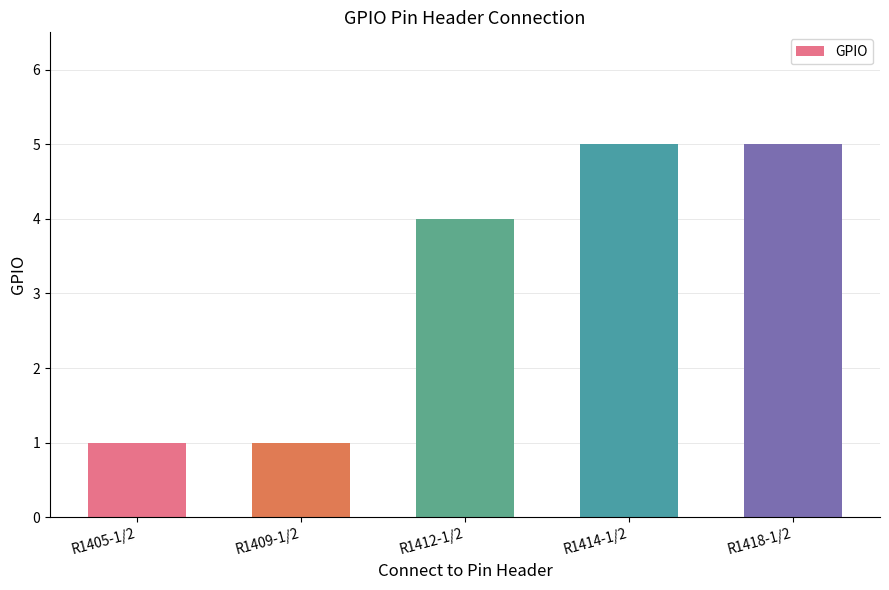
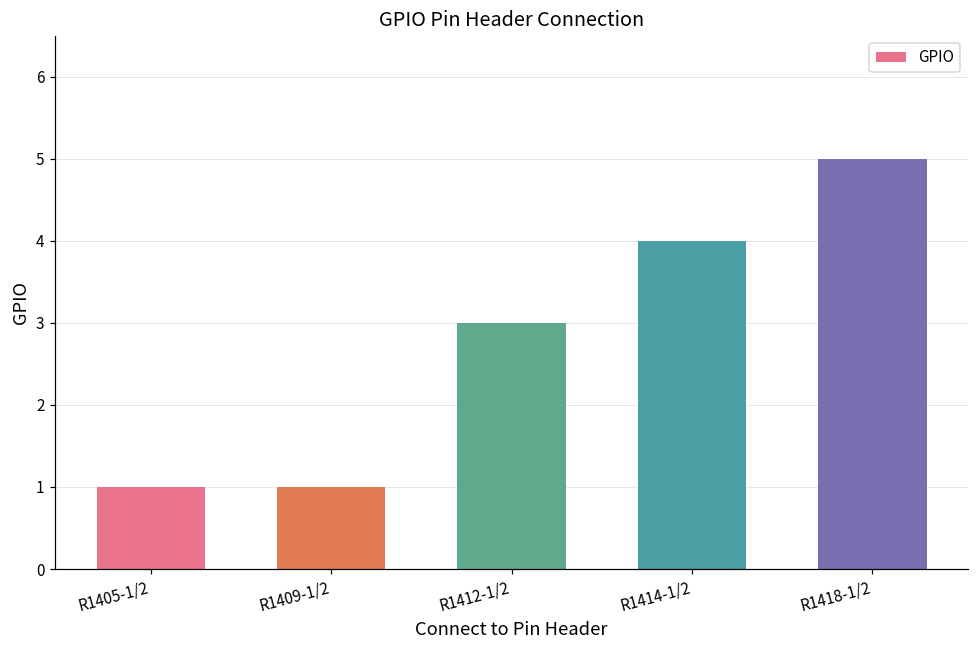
  {
    "R1405-1/2": 1,
    "R1409-1/2": 1,
-   "R1412-1/2": 4,
-   "R1414-1/2": 5,
+   "R1412-1/2": 3,
+   "R1414-1/2": 4,
    "R1418-1/2": 5
  }
